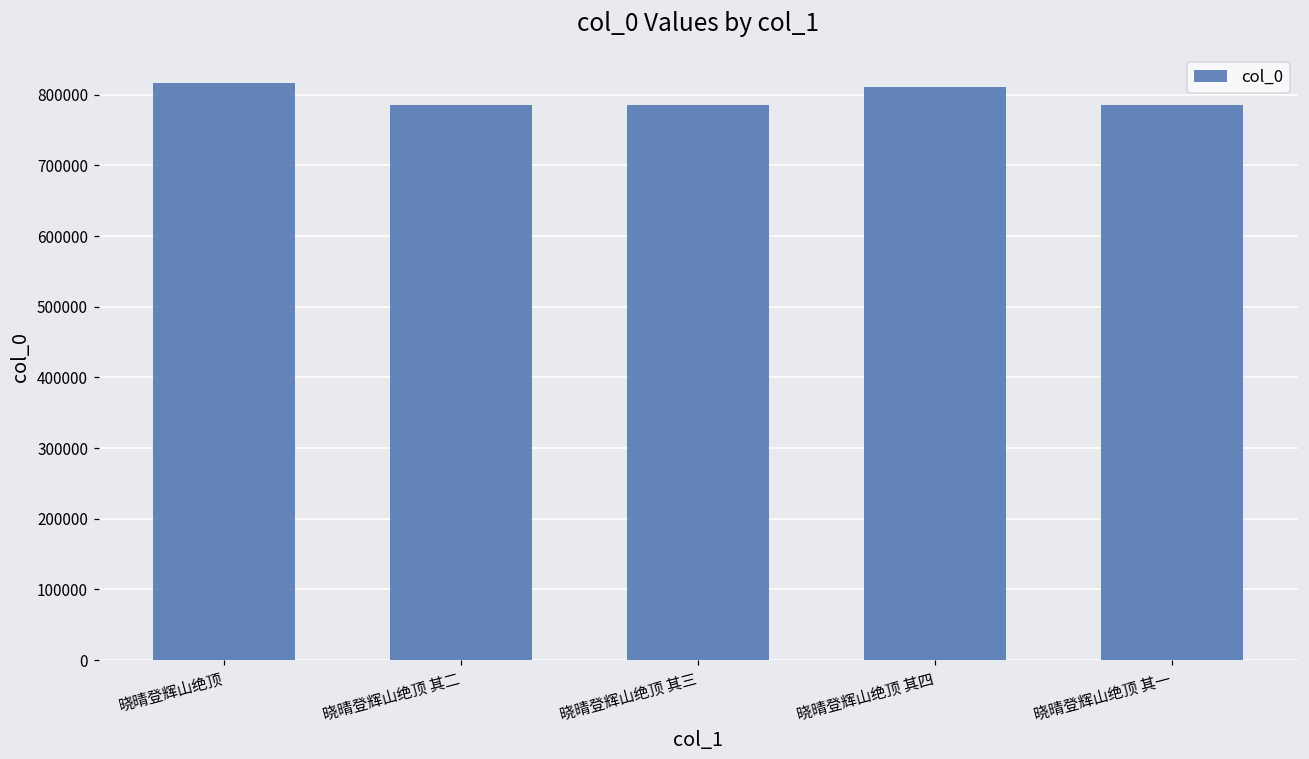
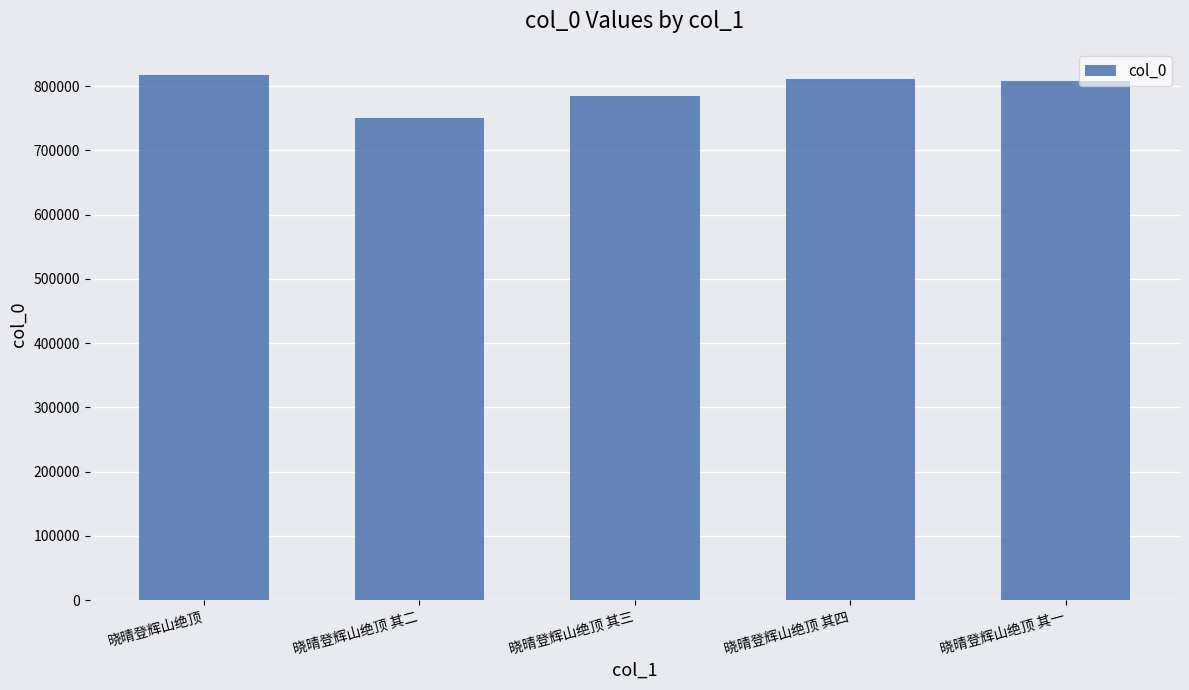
  {
    "晓晴登辉山绝顶": 820000,
-   "晓晴登辉山绝顶 其二": 780000,
+   "晓晴登辉山绝顶 其二": 750000,
    "晓晴登辉山绝顶 其三": 780000,
    "晓晴登辉山绝顶 其四": 810000,
-   "晓晴登辉山绝顶 其一": 780000
+   "晓晴登辉山绝顶 其一": 810000
  }
